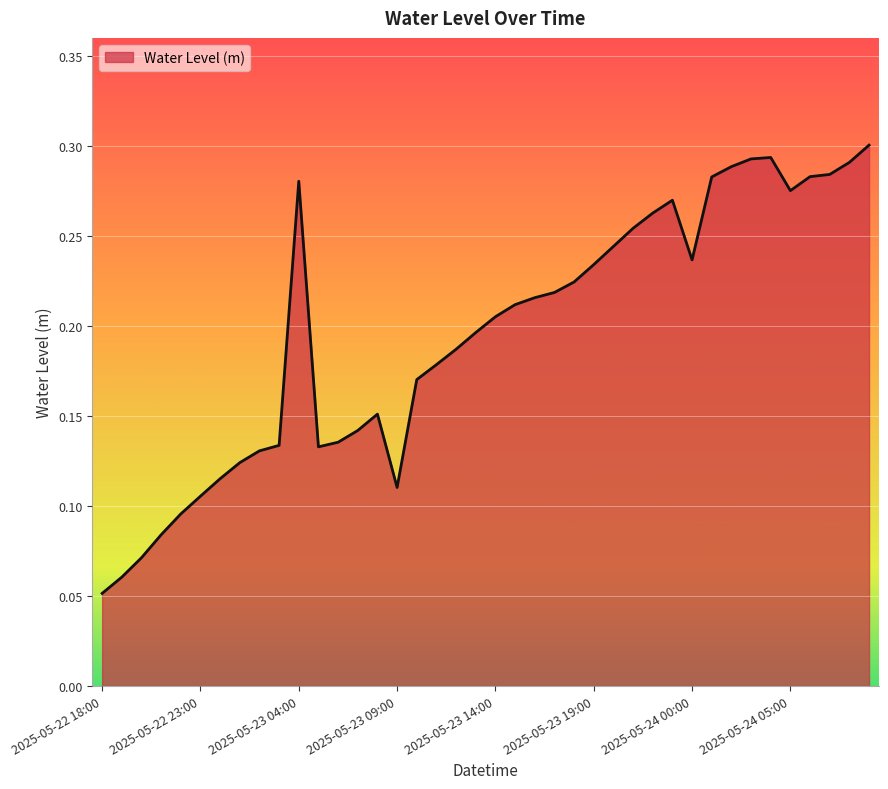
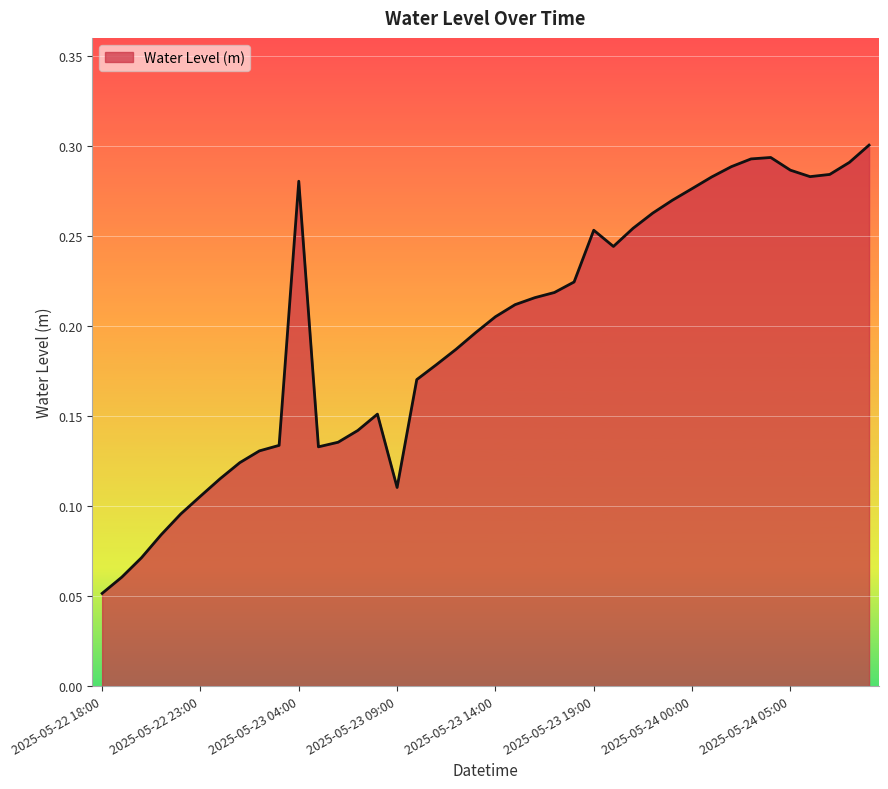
  {
    "2025-05-22 18:00": 0.051,
    "2025-05-22 23:00": 0.105,
    "2025-05-23 04:00": 0.280,
    "2025-05-23 09:00": 0.110,
    "2025-05-23 14:00": 0.205,
-   "2025-05-23 19:00": 0.234,
-   "2025-05-24 00:00": 0.237,
-   "2025-05-24 05:00": 0.275
+   "2025-05-23 19:00": 0.253,
+   "2025-05-24 00:00": 0.276,
+   "2025-05-24 05:00": 0.287
  }
